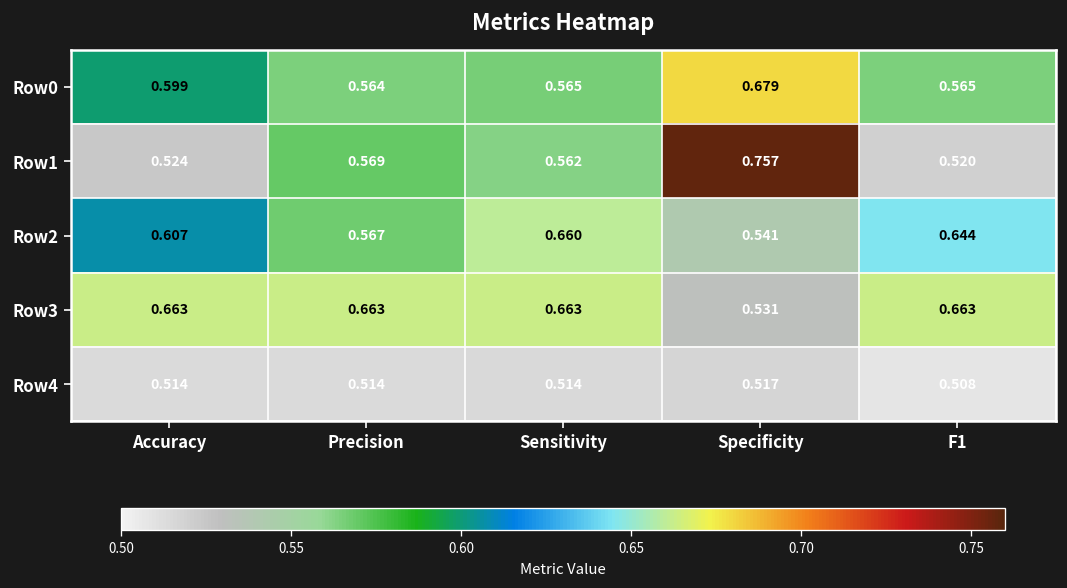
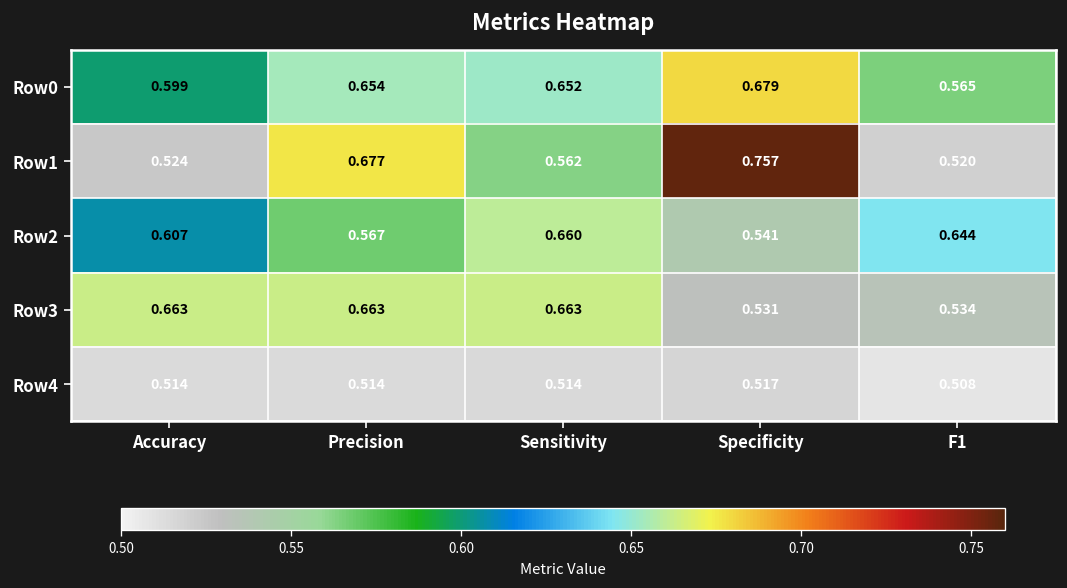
  {
    "Row0": {
      "Accuracy": 0.599,
-     "Precision": 0.564,
-     "Sensitivity": 0.565,
+     "Precision": 0.654,
+     "Sensitivity": 0.652,
      "Specificity": 0.679,
      "F1": 0.565
    },
    "Row1": {
      "Accuracy": 0.524,
-     "Precision": 0.569,
+     "Precision": 0.677,
      "Sensitivity": 0.562,
      "Specificity": 0.757
    },
    "Row2": {
      "Accuracy": 0.607,
      "Precision": 0.567,
      "Sensitivity": 0.660,
      "Specificity": 0.541,
      "F1": 0.644
    },
    "Row3": {
      "Accuracy": 0.663,
      "Precision": 0.663,
      "Sensitivity": 0.663,
      "Specificity": 0.531,
-     "F1": 0.663
+     "F1": 0.534
    }
  }
